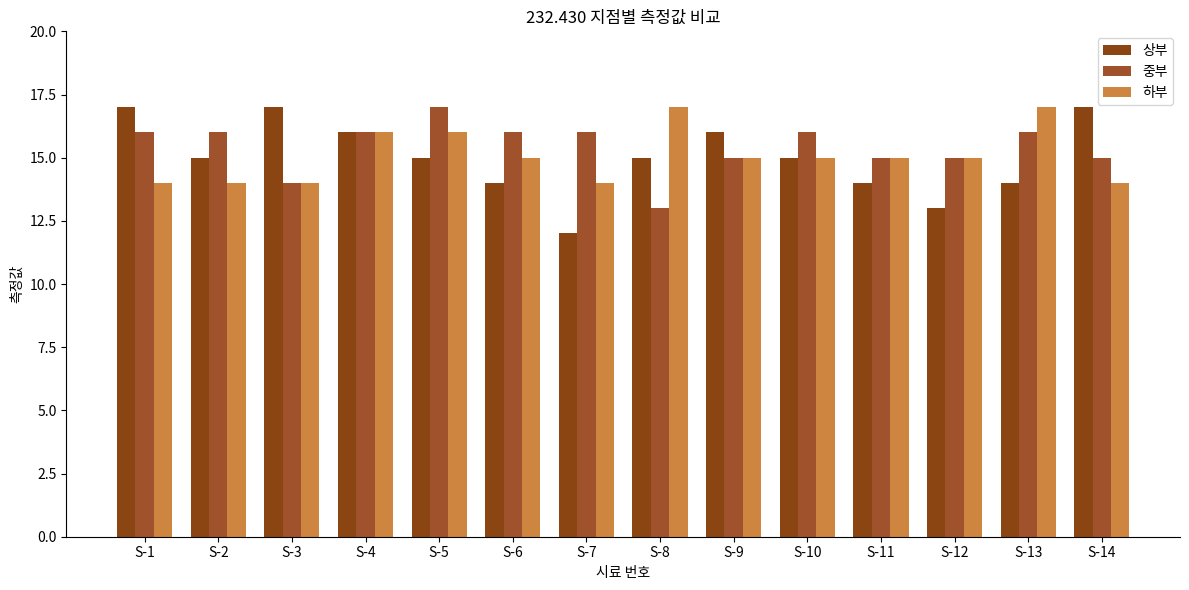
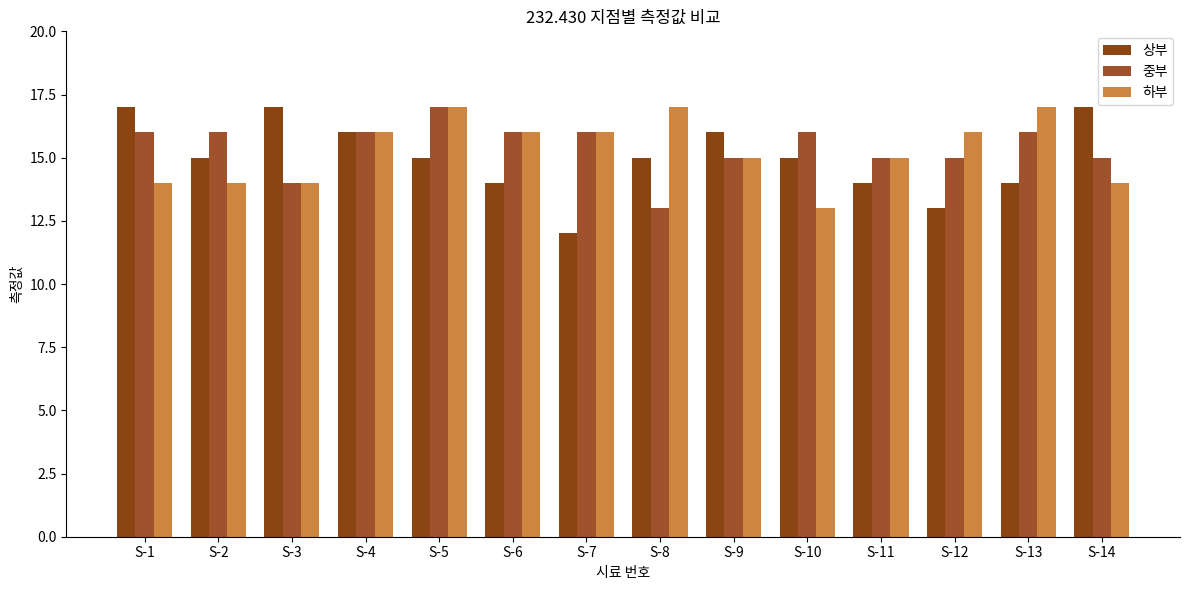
  {
    "하부": {
      "S-1": 14,
      "S-2": 14,
      "S-3": 14,
      "S-4": 16,
-     "S-5": 16,
-     "S-6": 15,
-     "S-7": 14,
+     "S-5": 17,
+     "S-6": 16,
+     "S-7": 16,
      "S-8": 17,
      "S-9": 15,
-     "S-10": 15,
+     "S-10": 13,
      "S-11": 15,
-     "S-12": 15,
+     "S-12": 16,
      "S-13": 17,
      "S-14": 14
    }
  }
